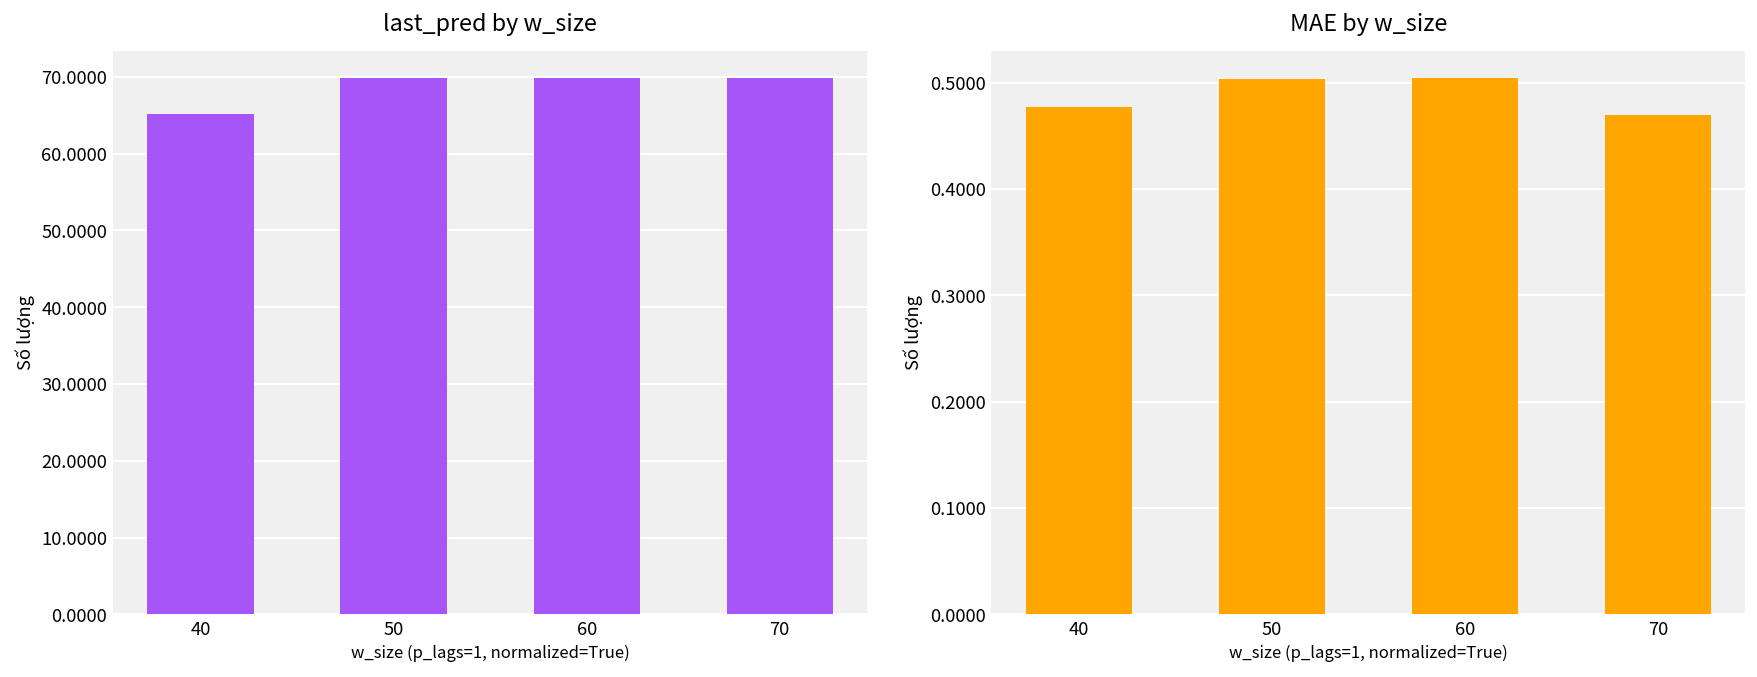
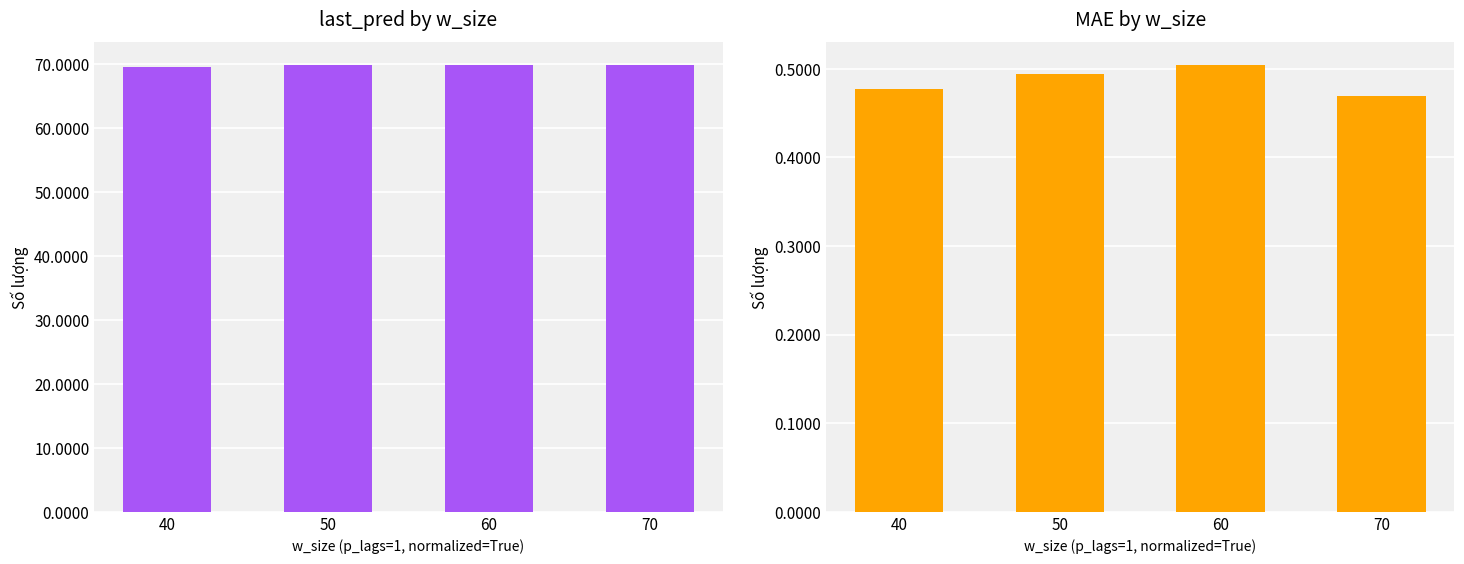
  {
    "last_pred by w_size": {
-     "40": 65,
+     "40": 70,
      "50": 70,
      "60": 70,
      "70": 70
    },
    "MAE by w_size": {
      "40": 0.48,
-     "50": 0.50,
+     "50": 0.49,
      "60": 0.50,
      "70": 0.47
    }
  }
